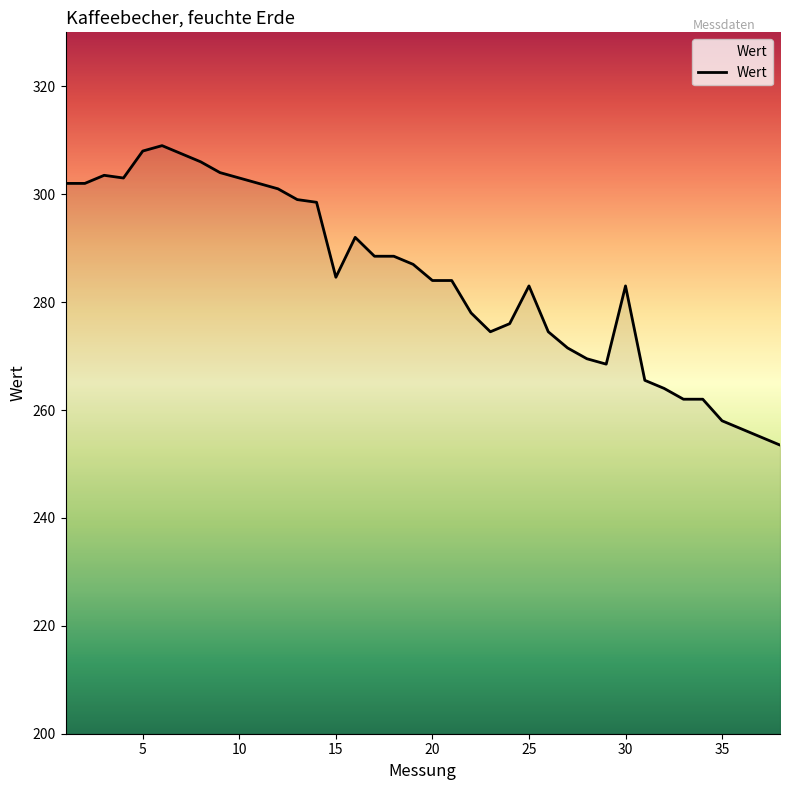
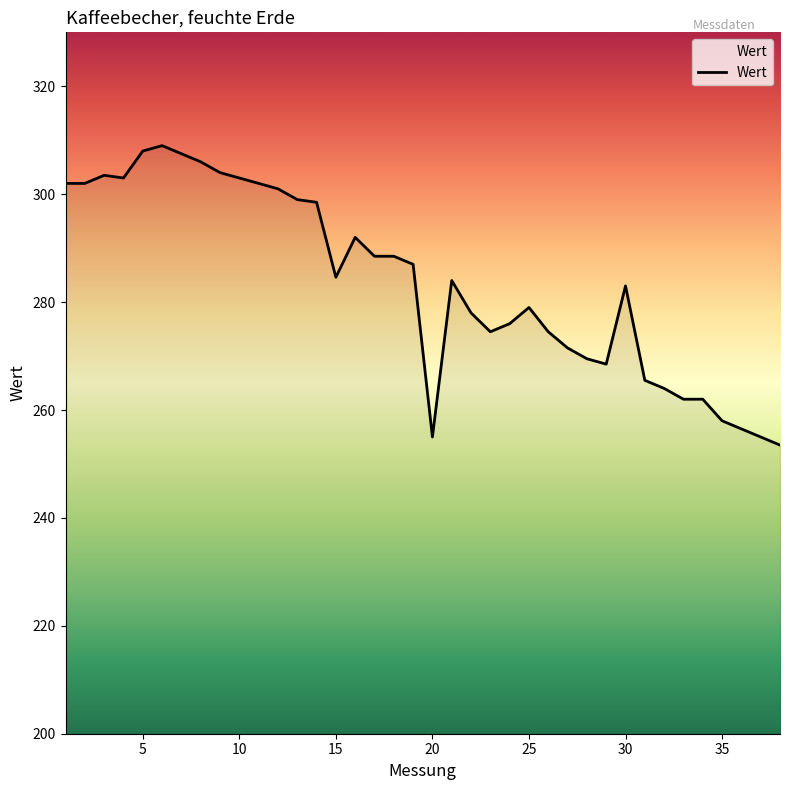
  {
    "5": 308,
    "10": 303,
    "15": 285,
-   "20": 284,
-   "25": 283,
+   "20": 255,
+   "25": 279,
    "30": 283,
    "35": 258
  }
